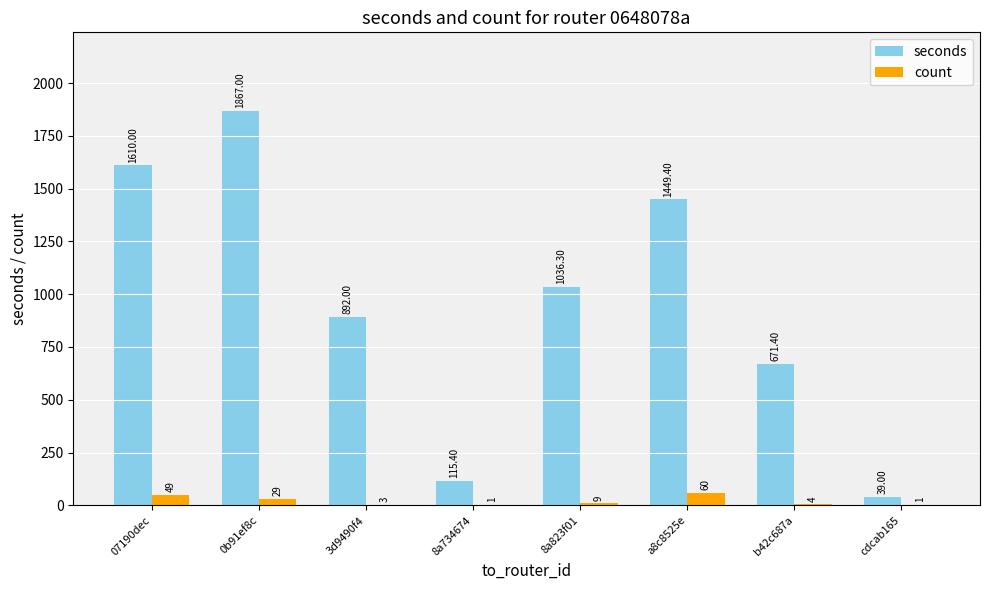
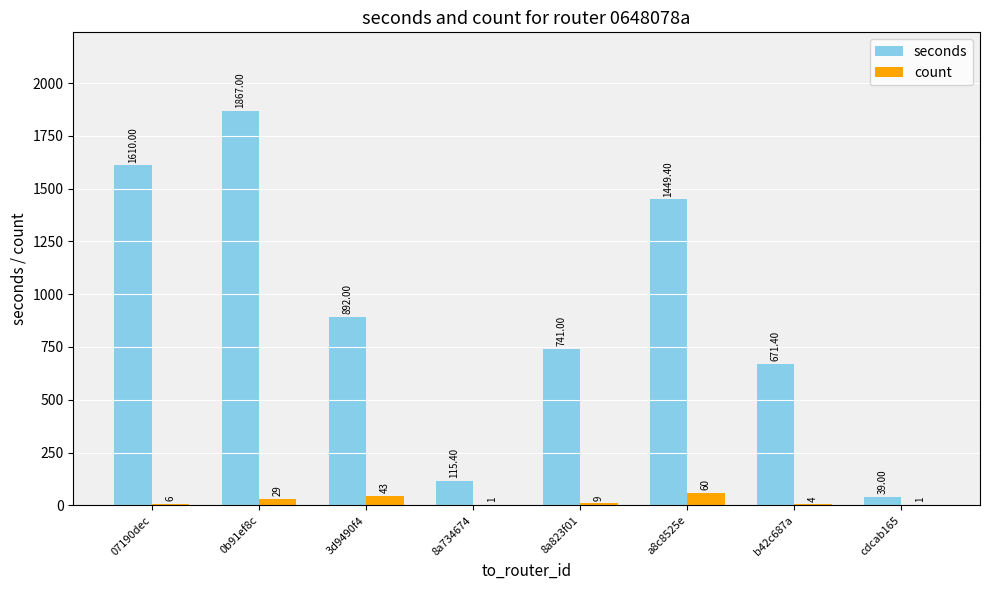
  {
    "seconds": {
      "07190dec": 1610.00,
      "0b91ef8c": 1867.00,
      "3d9490f4": 892.00,
      "8a734674": 115.40,
-     "8a823f01": 1036.30,
+     "8a823f01": 741.00,
      "a8c8525e": 1449.40,
      "b42c687a": 671.40,
      "cdcab165": 39.00
    },
    "count": {
-     "07190dec": 49,
+     "07190dec": 6,
      "0b91ef8c": 29,
-     "3d9490f4": 3,
+     "3d9490f4": 43,
      "8a734674": 1,
      "8a823f01": 9,
      "a8c8525e": 60,
      "b42c687a": 4,
      "cdcab165": 1
    }
  }
